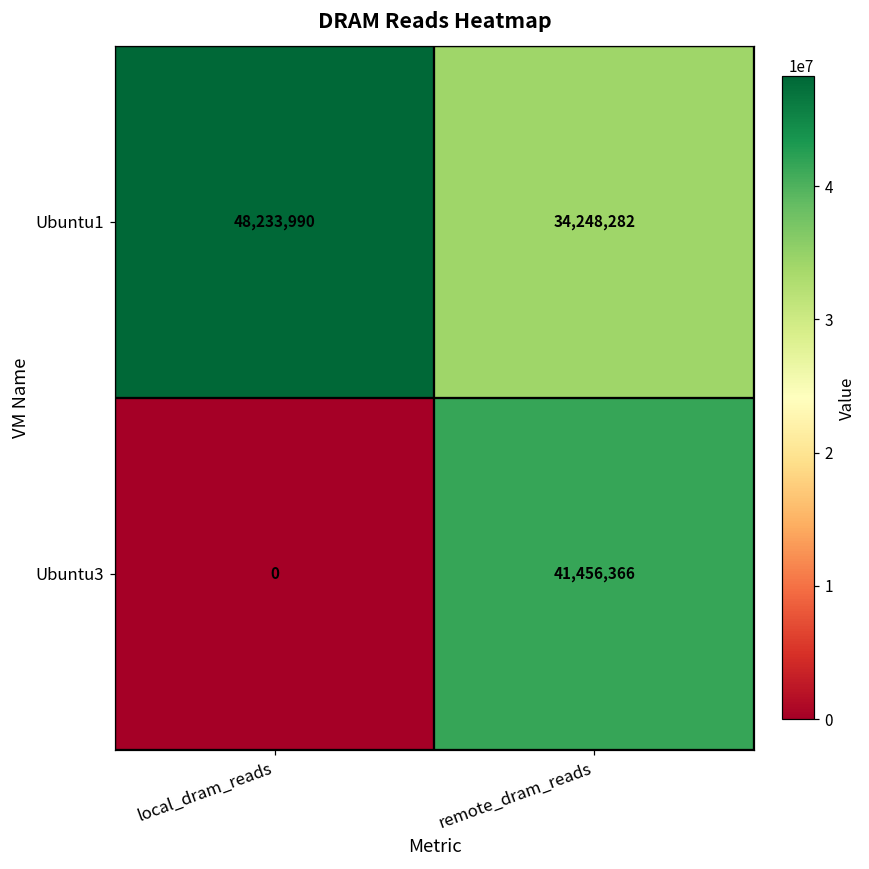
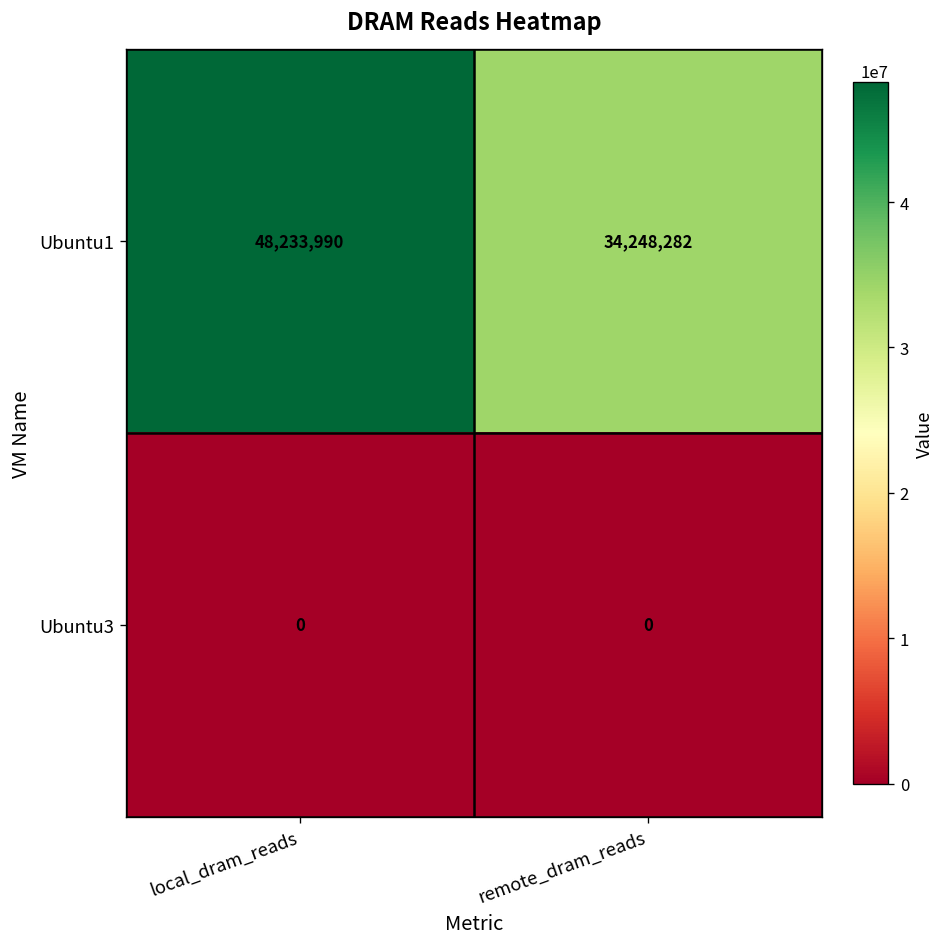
  {
    "Ubuntu1": {
      "local_dram_reads": "48,233,990",
      "remote_dram_reads": "34,248,282"
    },
    "Ubuntu3": {
      "local_dram_reads": "0",
-     "remote_dram_reads": "41,456,366"
+     "remote_dram_reads": "0"
    }
  }
